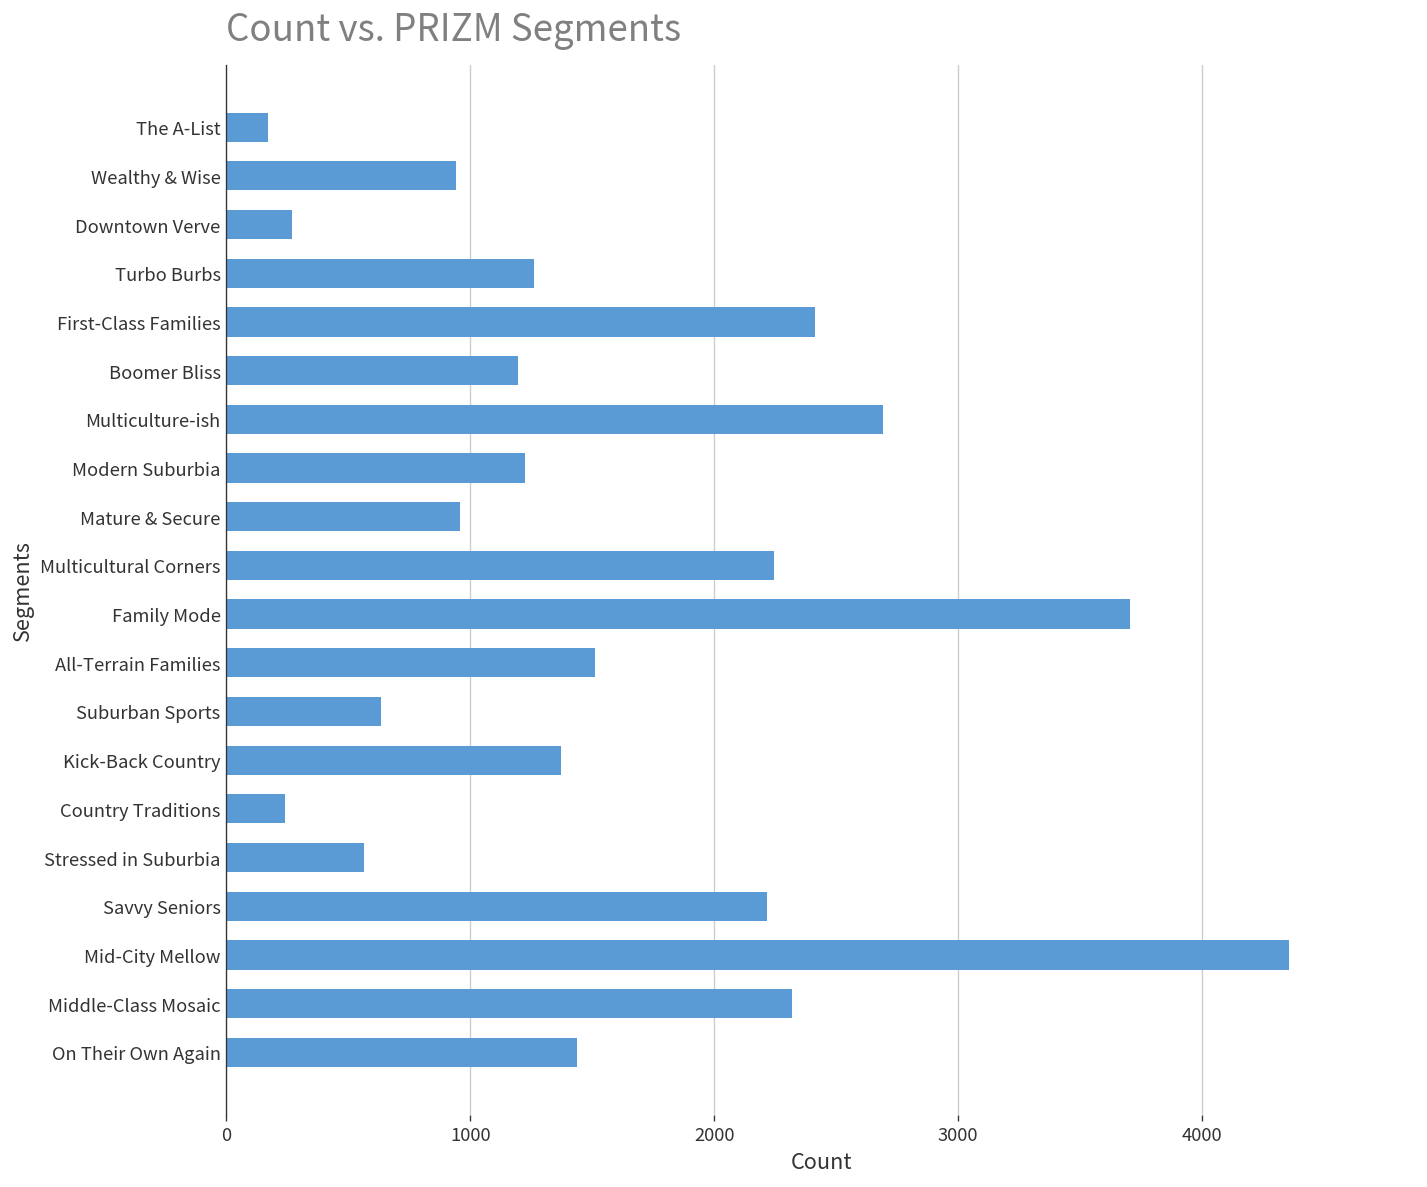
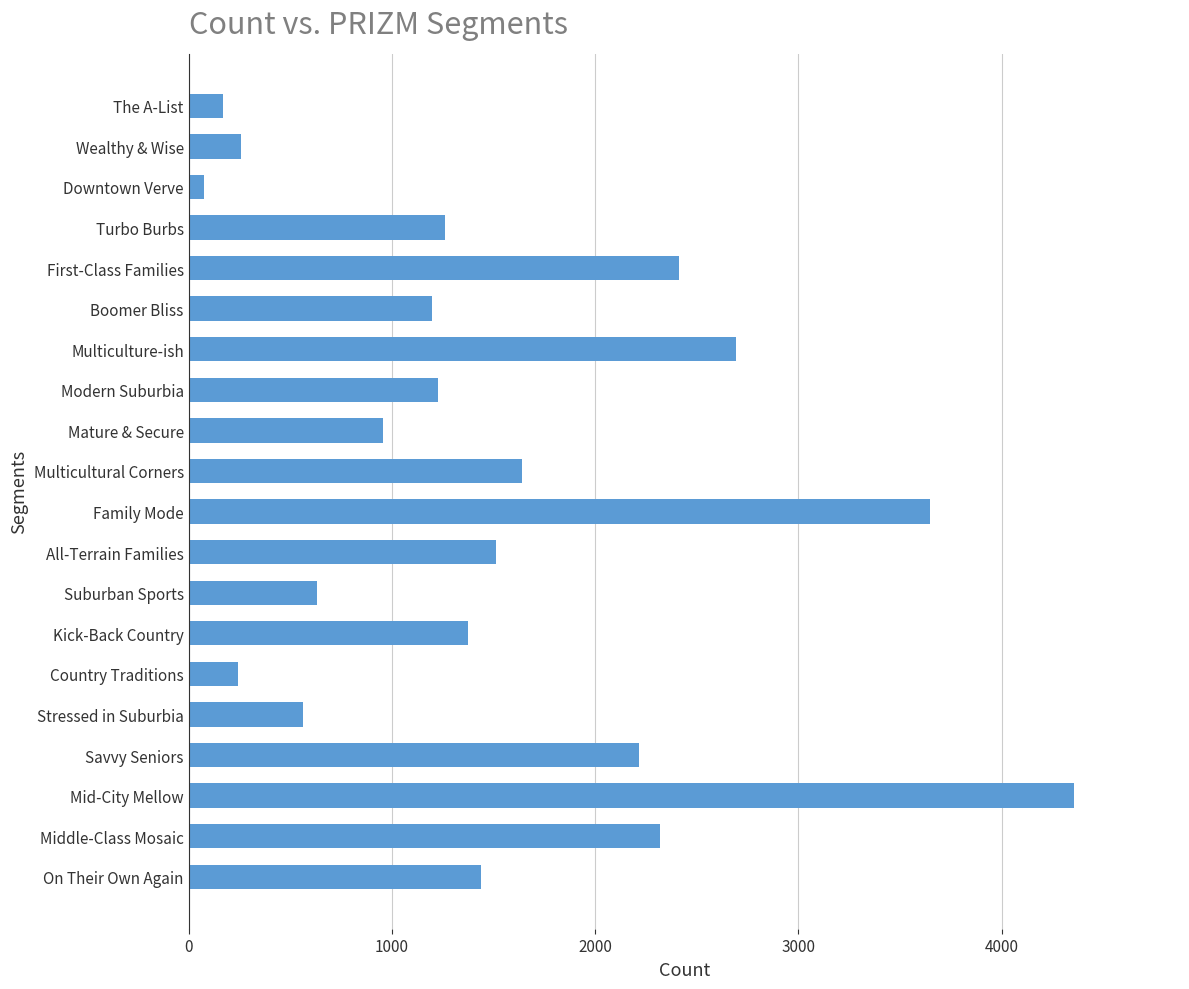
  {
    "The A-List": 170,
-   "Wealthy & Wise": 940,
-   "Downtown Verve": 270,
+   "Wealthy & Wise": 260,
+   "Downtown Verve": 70,
    "Turbo Burbs": 1260,
    "First-Class Families": 2420,
    "Boomer Bliss": 1200,
    "Multiculture-ish": 2690,
    "Modern Suburbia": 1230,
    "Mature & Secure": 960,
-   "Multicultural Corners": 2240,
-   "Family Mode": 3710,
+   "Multicultural Corners": 1640,
+   "Family Mode": 3650,
    "All-Terrain Families": 1510,
    "Suburban Sports": 630,
    "Kick-Back Country": 1370,
    "Country Traditions": 240,
    "Stressed in Suburbia": 560,
    "Savvy Seniors": 2220,
    "Mid-City Mellow": 4360,
    "Middle-Class Mosaic": 2320,
    "On Their Own Again": 1440
  }
